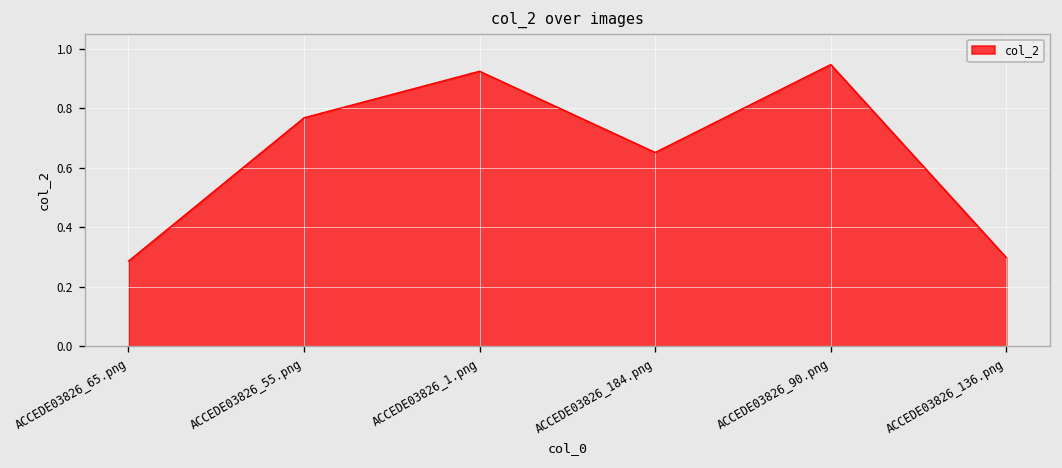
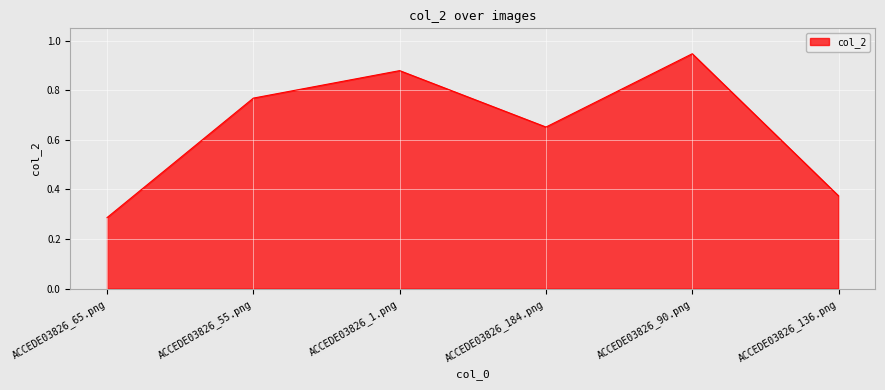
  {
    "ACCEDE03826_65.png": 0.29,
    "ACCEDE03826_55.png": 0.77,
-   "ACCEDE03826_1.png": 0.92,
+   "ACCEDE03826_1.png": 0.88,
    "ACCEDE03826_184.png": 0.65,
    "ACCEDE03826_90.png": 0.95,
-   "ACCEDE03826_136.png": 0.30
+   "ACCEDE03826_136.png": 0.37
  }
